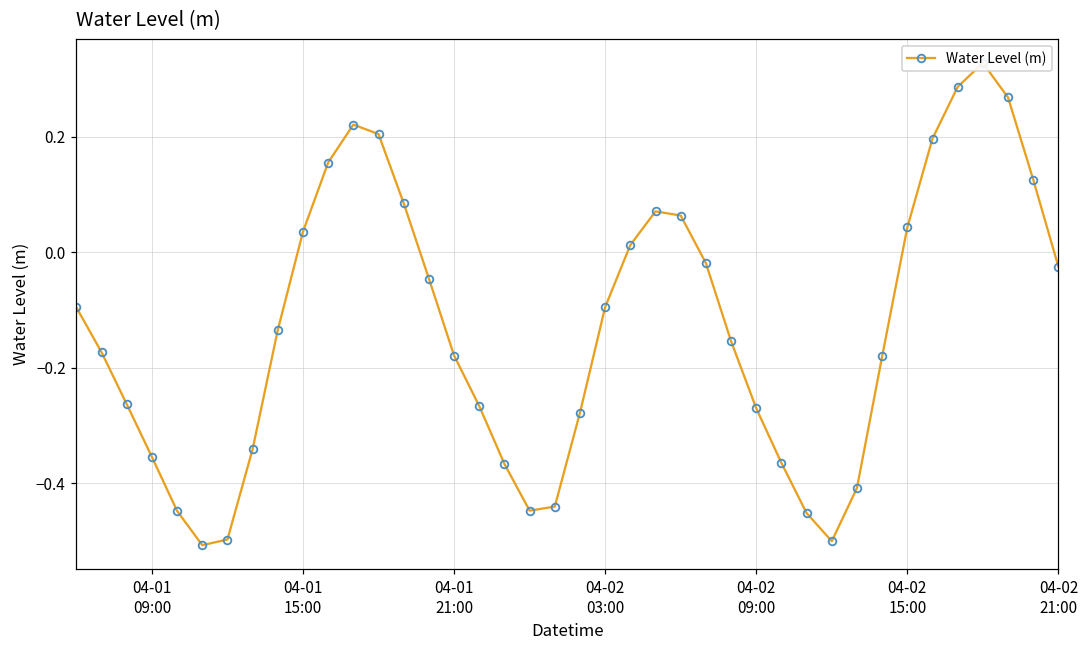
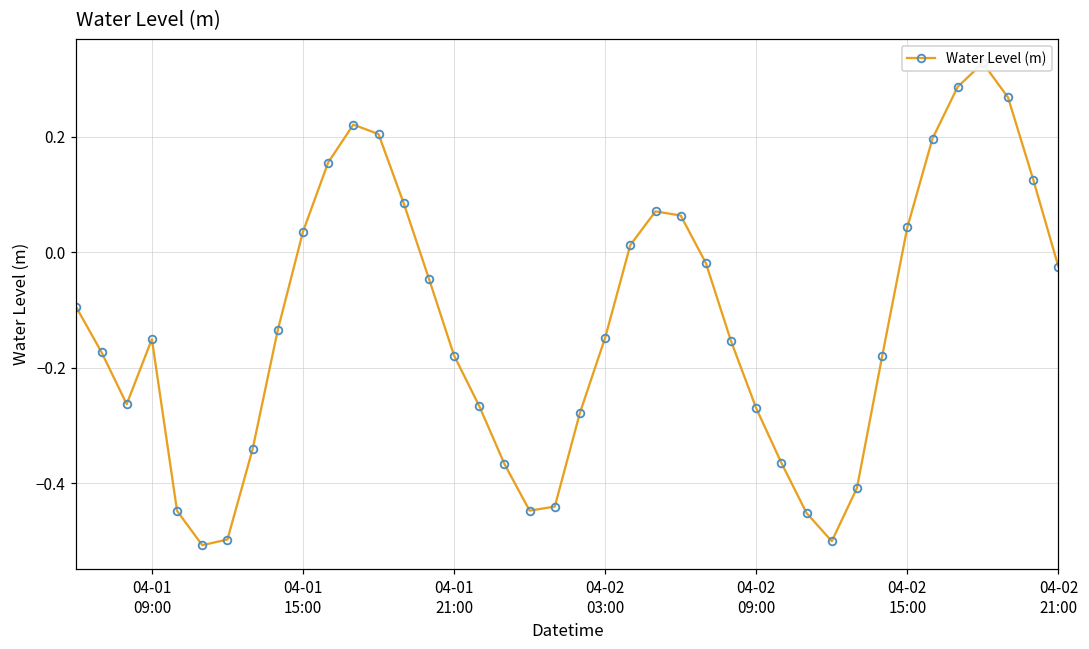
  {
-   "04-01 09:00": -0.35,
+   "04-01 09:00": -0.15,
    "04-01 15:00": 0.04,
    "04-01 21:00": -0.18,
-   "04-02 03:00": -0.09,
+   "04-02 03:00": -0.15,
    "04-02 09:00": -0.27,
    "04-02 15:00": 0.04,
    "04-02 21:00": -0.02
  }
